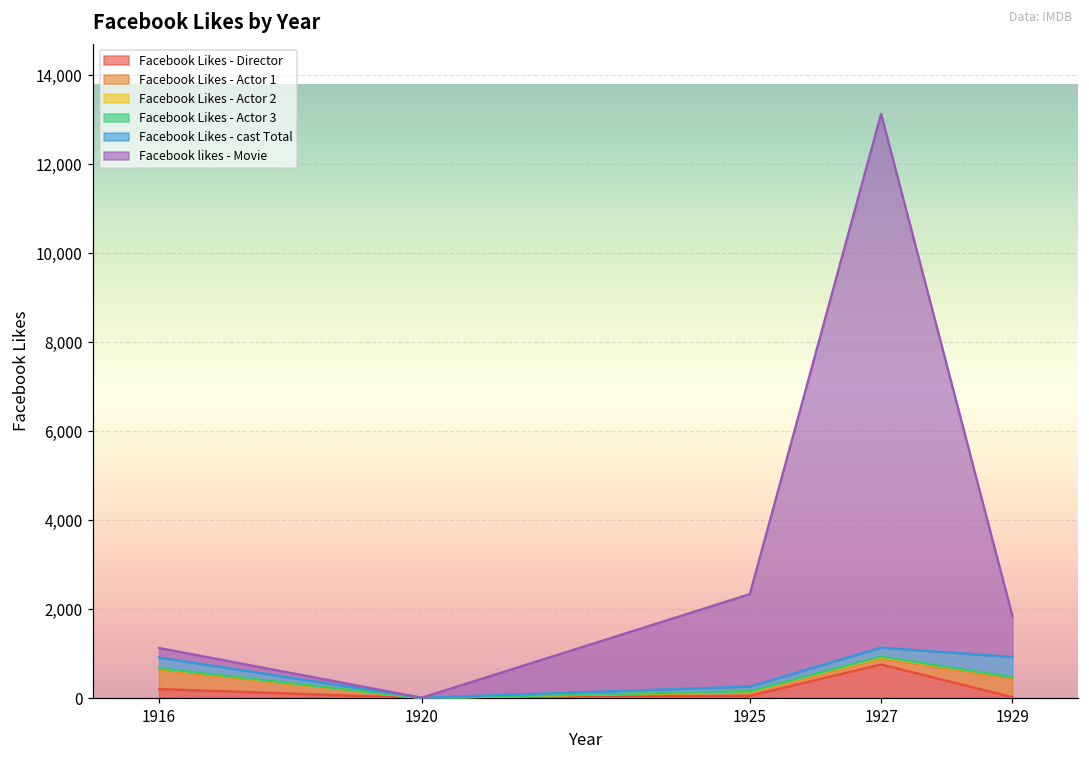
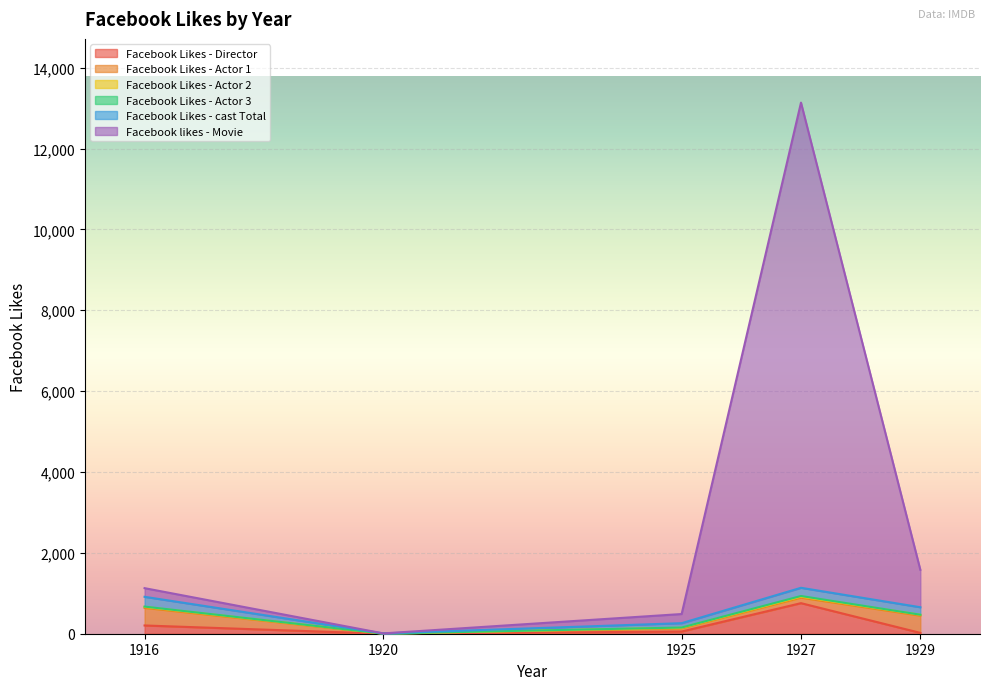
  {
    "Facebook Likes - cast Total": {
      "1916": "200",
      "1925": "100",
      "1927": "200",
-     "1929": "500"
+     "1929": "200"
    },
    "Facebook likes - Movie": {
      "1916": "200",
-     "1925": "2,100",
+     "1925": "200",
      "1927": "12,000",
      "1929": "900"
    }
  }
